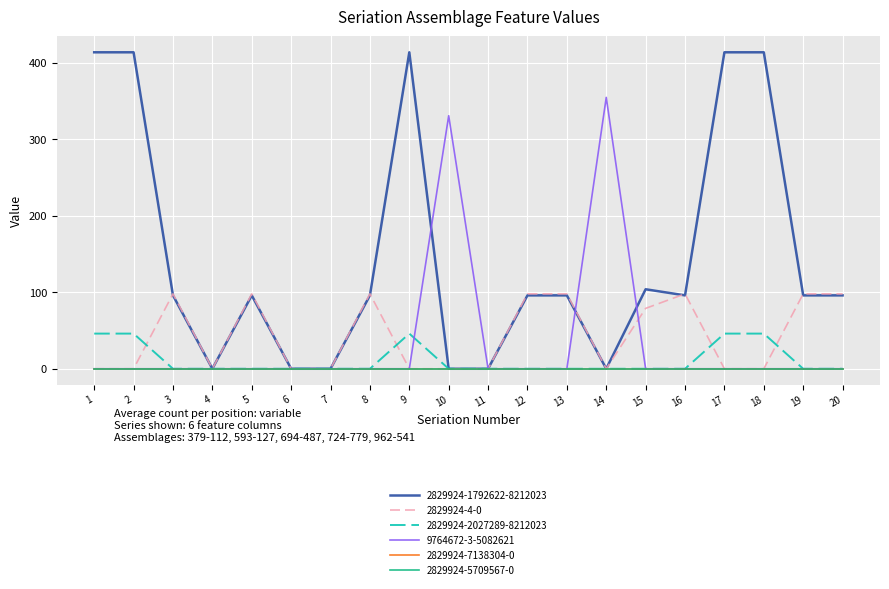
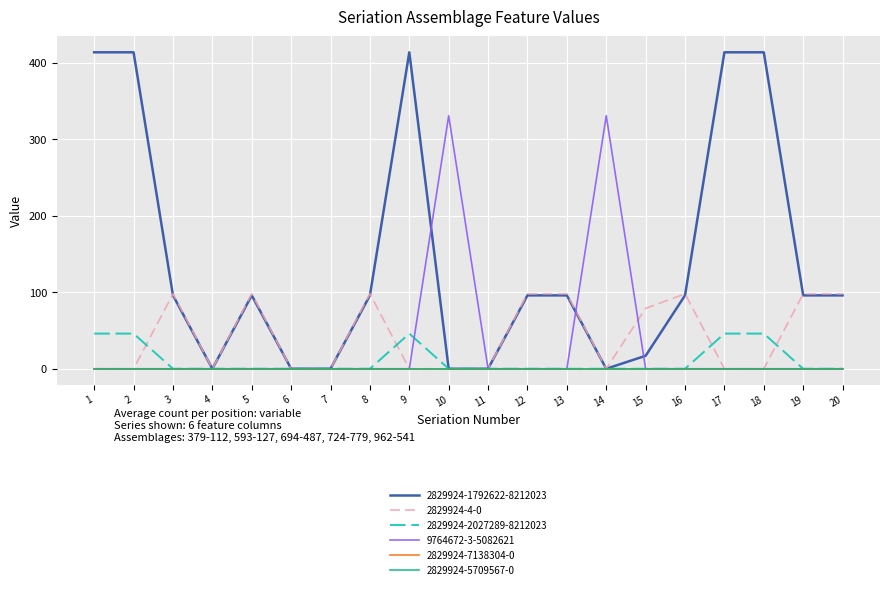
  {
    "2829924-1792622-8212023": {
      "1": 410,
      "2": 410,
      "9": 410,
-     "15": 100,
+     "15": 20,
      "17": 410,
      "18": 410
    },
    "2829924-4-0": {
      "15": 80
    },
    "9764672-3-5082621": {
      "10": 330,
-     "14": 360
+     "14": 330
    }
  }
